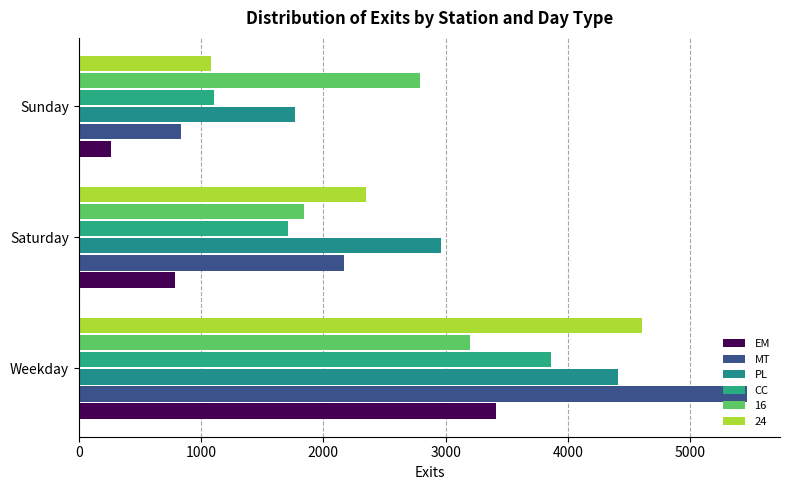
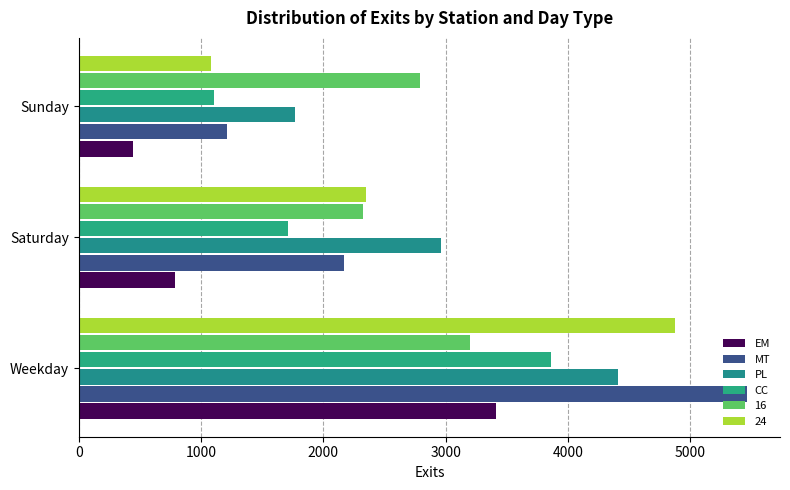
  {
    "EM": {
-     "Sunday": 260,
+     "Sunday": 440,
      "Saturday": 790,
      "Weekday": 3410
    },
    "MT": {
-     "Sunday": 830,
+     "Sunday": 1210,
      "Saturday": 2170,
      "Weekday": 5460
    },
    "16": {
      "Sunday": 2790,
-     "Saturday": 1840,
+     "Saturday": 2330,
      "Weekday": 3200
    },
    "24": {
      "Sunday": 1080,
      "Saturday": 2350,
-     "Weekday": 4610
+     "Weekday": 4870
    }
  }
